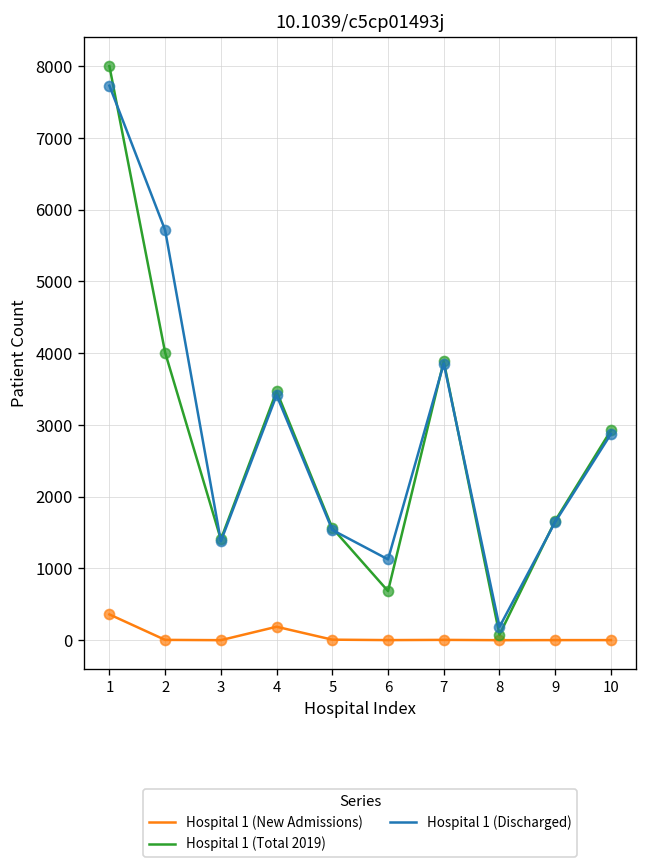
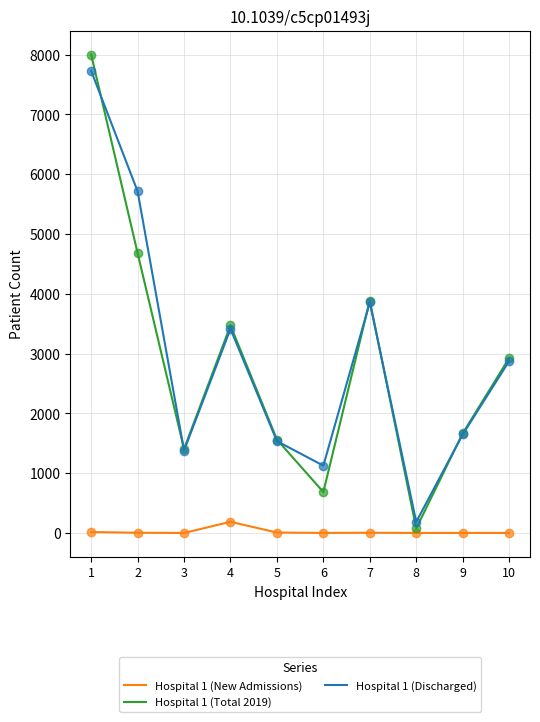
  {
    "Hospital 1 (New Admissions)": {
-     "1": 400,
+     "1": 0,
      "2": 0,
      "3": 0,
      "4": 200,
      "5": 0,
      "6": 0,
      "7": 0,
      "8": 0,
      "9": 0,
      "10": 0
    },
    "Hospital 1 (Total 2019)": {
      "1": 8000,
-     "2": 4000,
+     "2": 4700,
      "4": 3500,
      "6": 700,
      "8": 100,
      "10": 2900
    },
    "Hospital 1 (Discharged)": {
      "1": 7700,
      "2": 5700,
      "4": 3400,
      "6": 1100,
      "8": 200,
      "10": 2900
    }
  }
